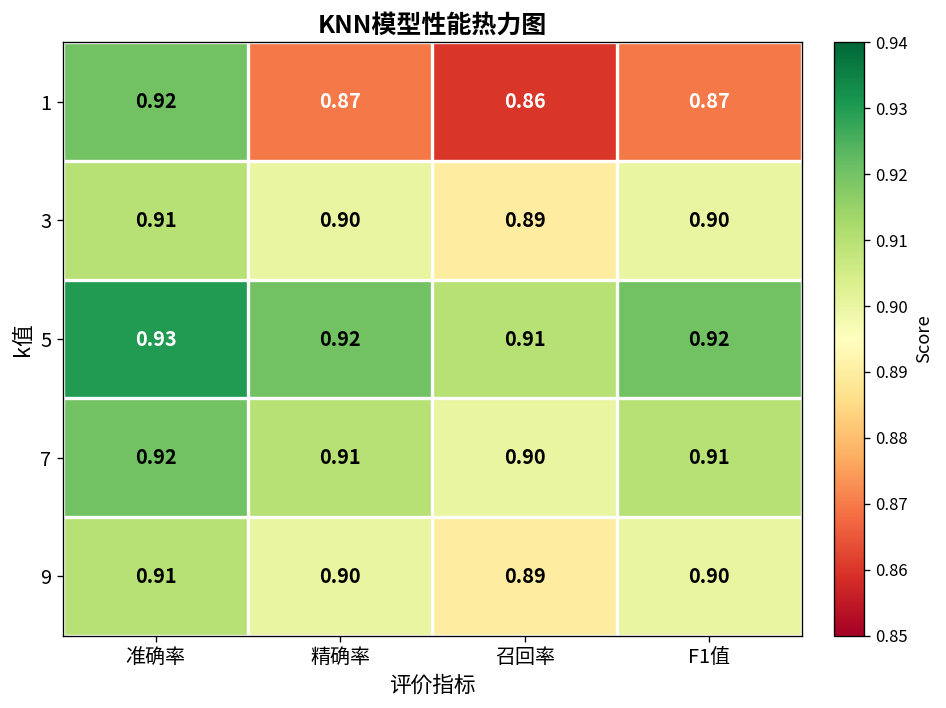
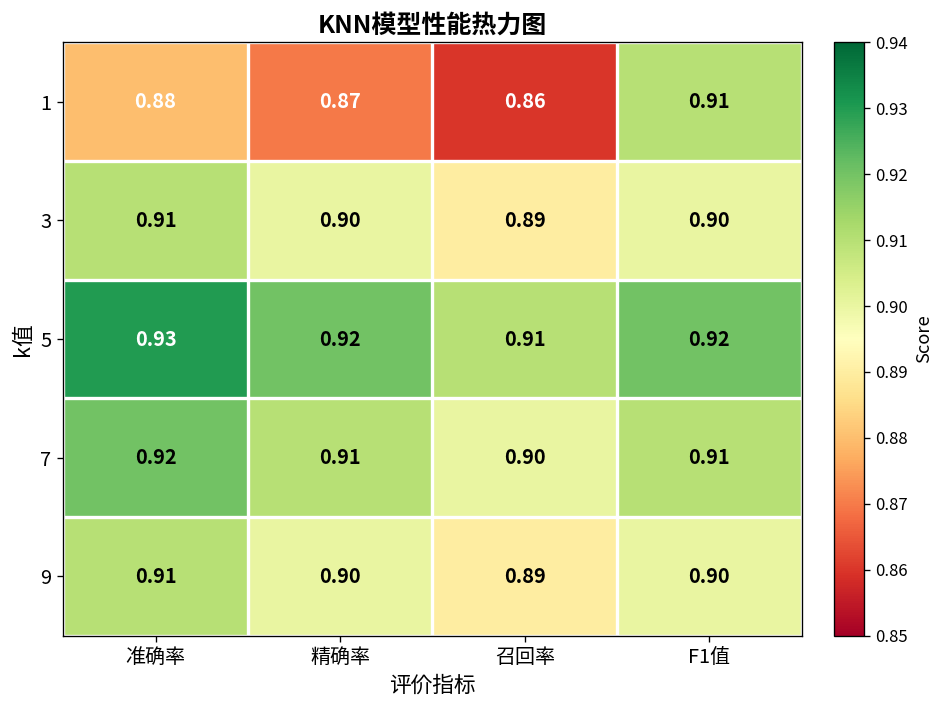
  {
    "1": {
-     "准确率": 0.92,
+     "准确率": 0.88,
      "精确率": 0.87,
      "召回率": 0.86,
-     "F1值": 0.87
+     "F1值": 0.91
    },
    "3": {
      "准确率": 0.91,
      "精确率": 0.90,
      "召回率": 0.89,
      "F1值": 0.90
    },
    "5": {
      "准确率": 0.93,
      "精确率": 0.92,
      "召回率": 0.91,
      "F1值": 0.92
    },
    "7": {
      "准确率": 0.92,
      "精确率": 0.91,
      "召回率": 0.90,
      "F1值": 0.91
    },
    "9": {
      "准确率": 0.91,
      "精确率": 0.90,
      "召回率": 0.89,
      "F1值": 0.90
    }
  }
